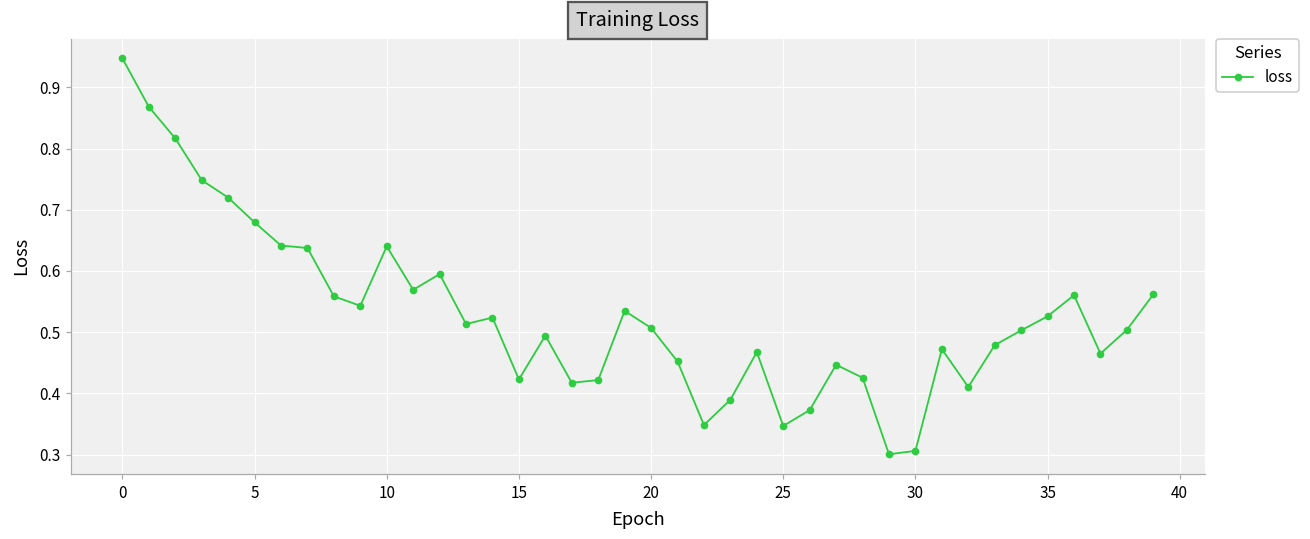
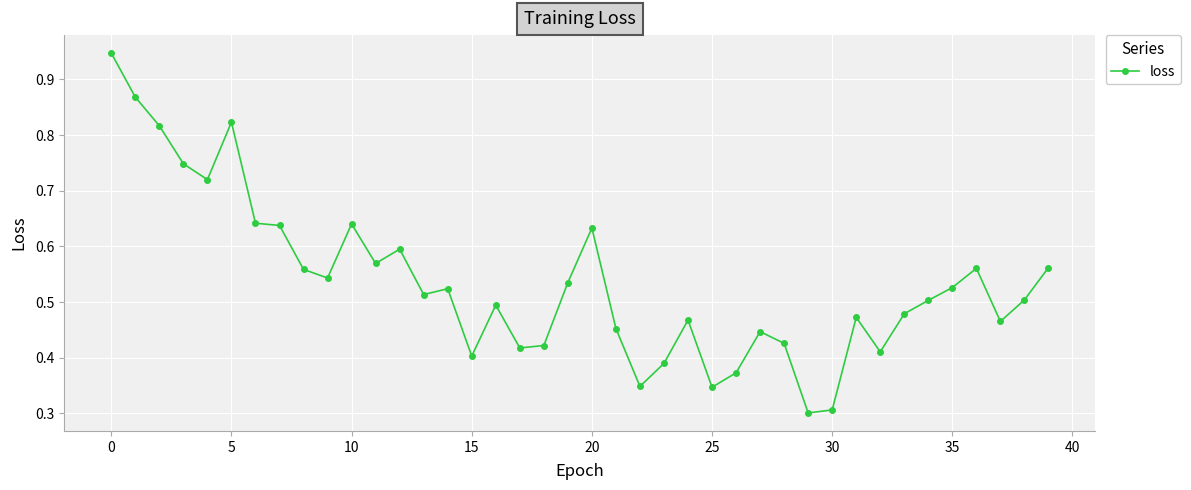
  {
    "0": 0.95,
-   "5": 0.68,
+   "5": 0.82,
    "10": 0.64,
-   "15": 0.42,
-   "20": 0.51,
+   "15": 0.40,
+   "20": 0.63,
    "25": 0.35,
    "30": 0.31,
    "35": 0.53
  }
